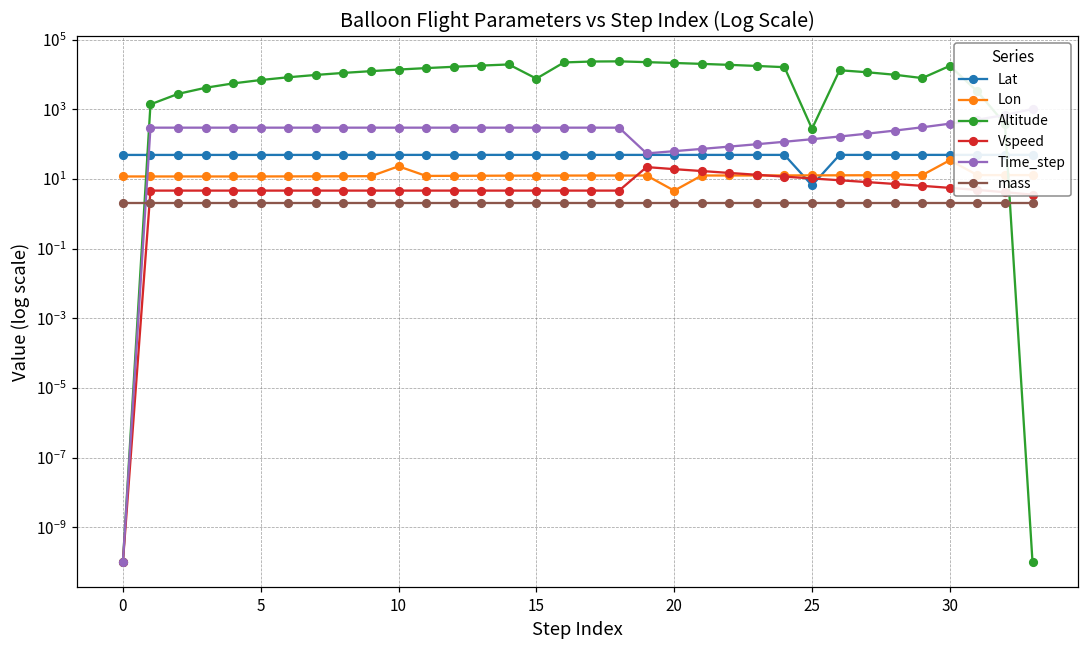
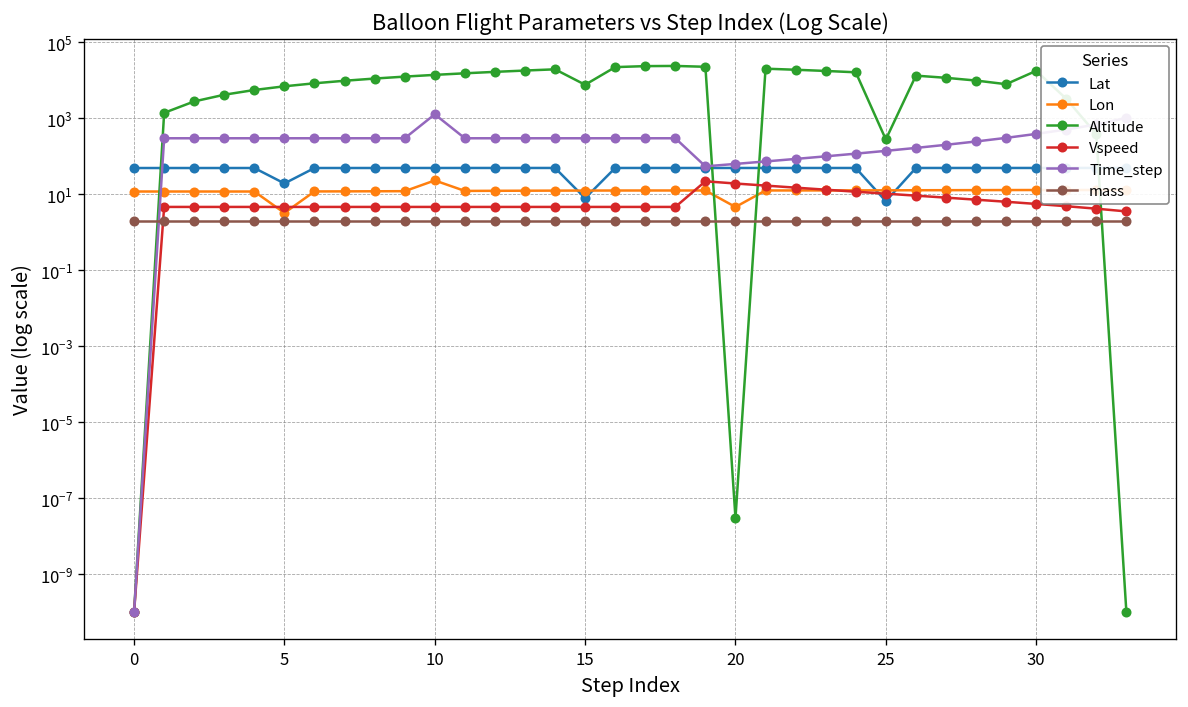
  {
    "Lat": {
      "0": 50,
-     "5": 50,
+     "5": 20,
      "10": 50,
-     "15": 50,
+     "15": 8,
      "20": 50,
      "25": 7,
      "30": 50
    },
    "Lon": {
      "0": 12,
-     "5": 12,
+     "5": 3,
      "10": 20,
      "15": 13,
      "20": 5,
      "25": 13,
-     "30": 30
+     "30": 13
    },
    "Altitude": {
      "5": 7000,
      "10": 10000,
      "15": 8000,
-     "20": 20000,
+     "20": 0.00000003,
      "25": 300,
      "30": 20000
    },
    "Vspeed": {
      "5": 5,
      "10": 5,
      "15": 5,
      "20": 20,
      "25": 10,
      "30": 6
    },
    "Time_step": {
      "5": 300,
-     "10": 300,
+     "10": 1300,
      "15": 300,
      "20": 60,
      "25": 100,
      "30": 400
    },
    "mass": {
      "0": 2,
      "5": 2,
      "10": 2,
      "15": 2,
      "20": 2,
      "25": 2,
      "30": 2
    }
  }
